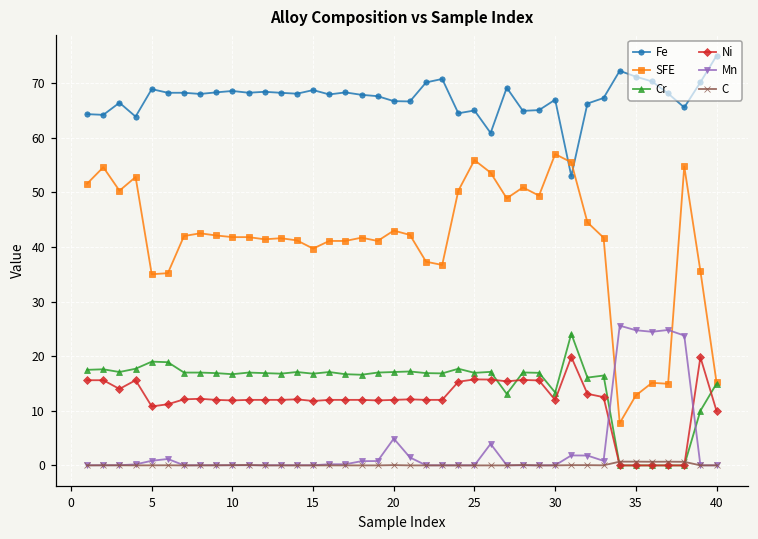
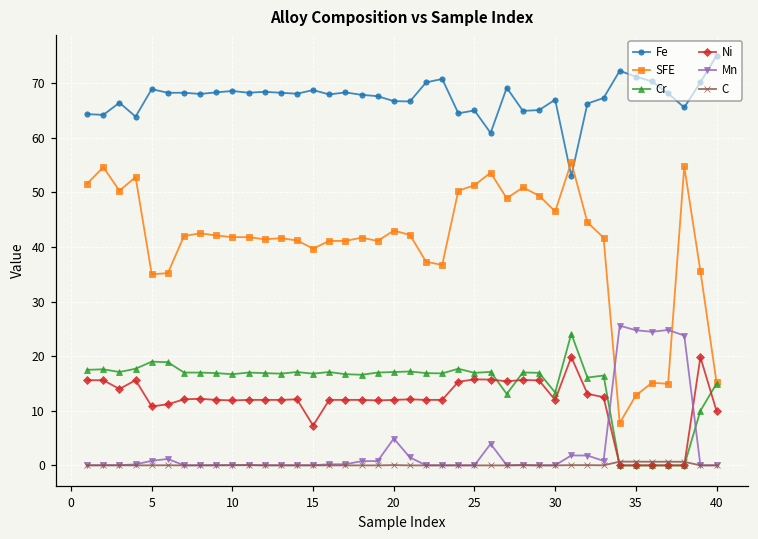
  {
    "Fe": {
      "5": 69,
      "10": 69,
      "15": 69,
      "20": 67,
      "25": 65,
      "30": 67
    },
    "SFE": {
      "5": 35,
      "10": 42,
      "15": 40,
      "20": 43,
-     "25": 56,
-     "30": 57,
+     "25": 51,
+     "30": 47,
      "35": 13
    },
    "Cr": {
      "5": 19,
      "10": 17,
      "15": 17,
      "20": 17,
      "25": 17,
      "30": 13
    },
    "Ni": {
      "5": 11,
      "10": 12,
-     "15": 12,
+     "15": 7,
      "20": 12,
      "25": 16,
      "30": 12,
      "40": 10
    },
    "Mn": {
      "5": 1,
      "20": 5,
      "35": 25
    },
    "C": {
      "5": 0,
      "20": 0,
      "35": 1
    }
  }
